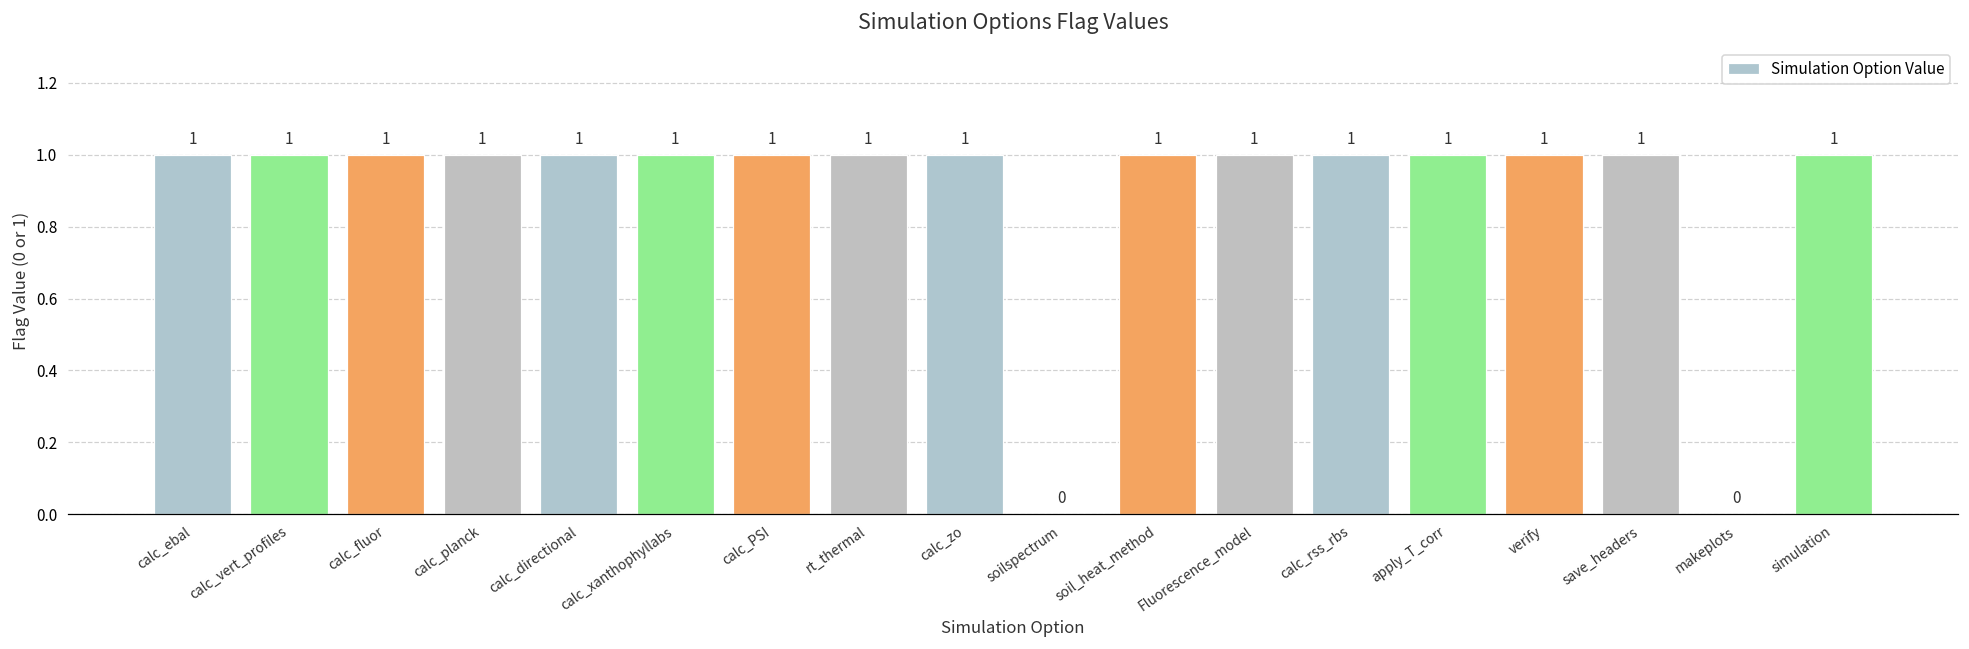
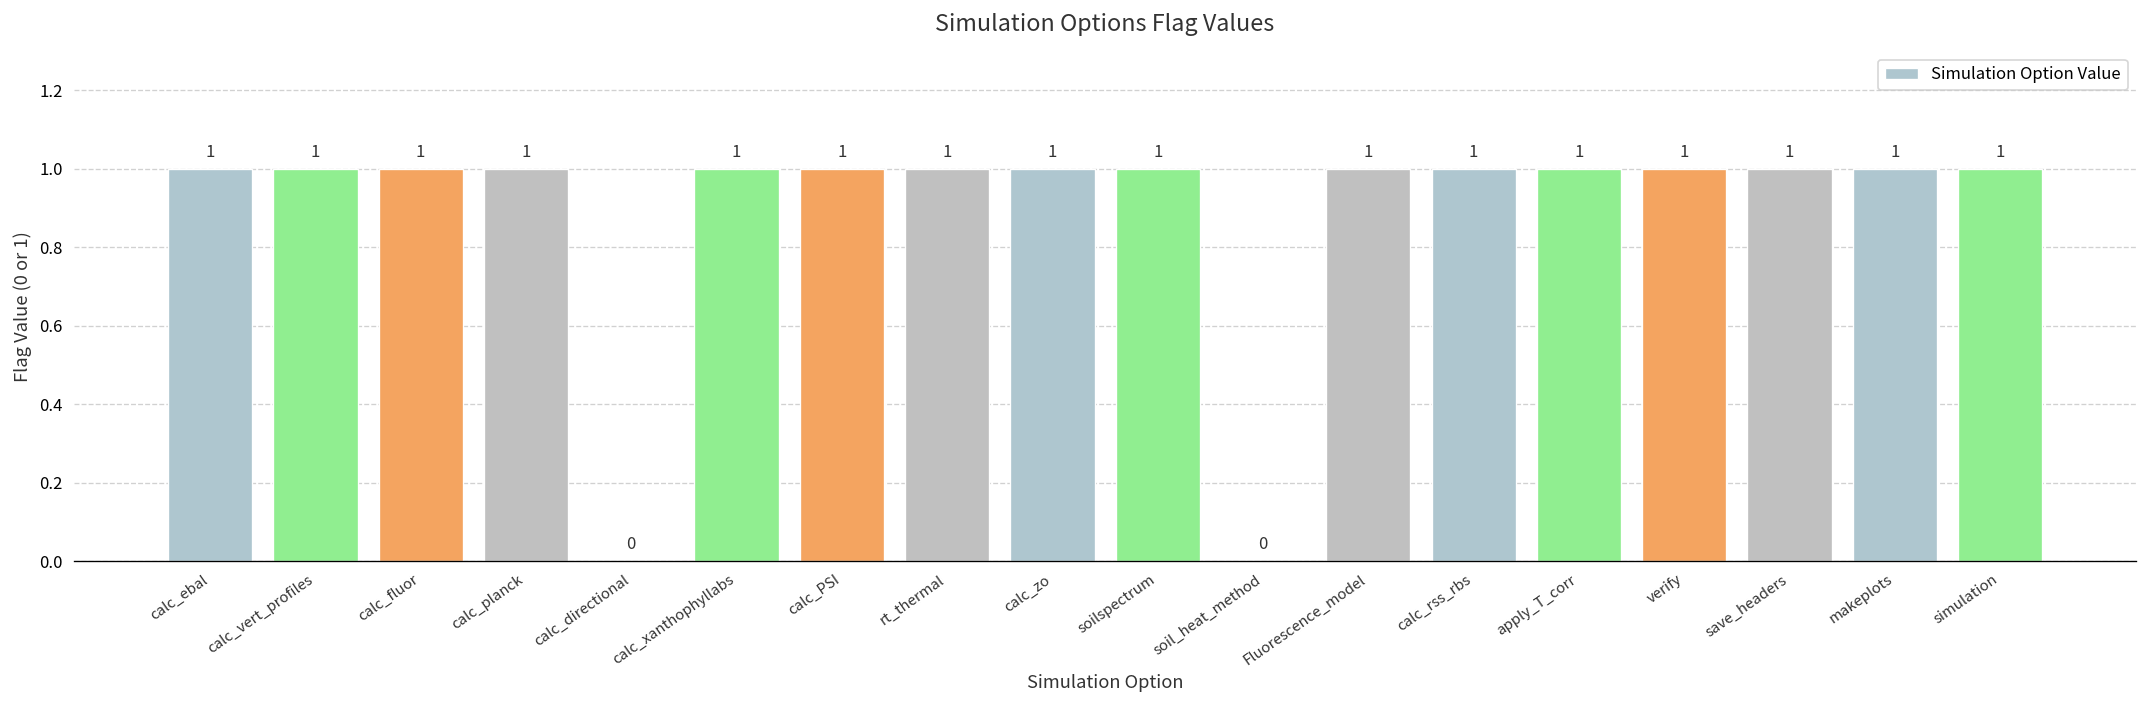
  {
    "calc_ebal": 1,
    "calc_vert_profiles": 1,
    "calc_fluor": 1,
    "calc_planck": 1,
-   "calc_directional": 1,
+   "calc_directional": 0,
    "calc_xanthophyllabs": 1,
    "calc_PSI": 1,
    "rt_thermal": 1,
    "calc_zo": 1,
-   "soilspectrum": 0,
-   "soil_heat_method": 1,
+   "soilspectrum": 1,
+   "soil_heat_method": 0,
    "Fluorescence_model": 1,
    "calc_rss_rbs": 1,
    "apply_T_corr": 1,
    "verify": 1,
    "save_headers": 1,
-   "makeplots": 0,
+   "makeplots": 1,
    "simulation": 1
  }
